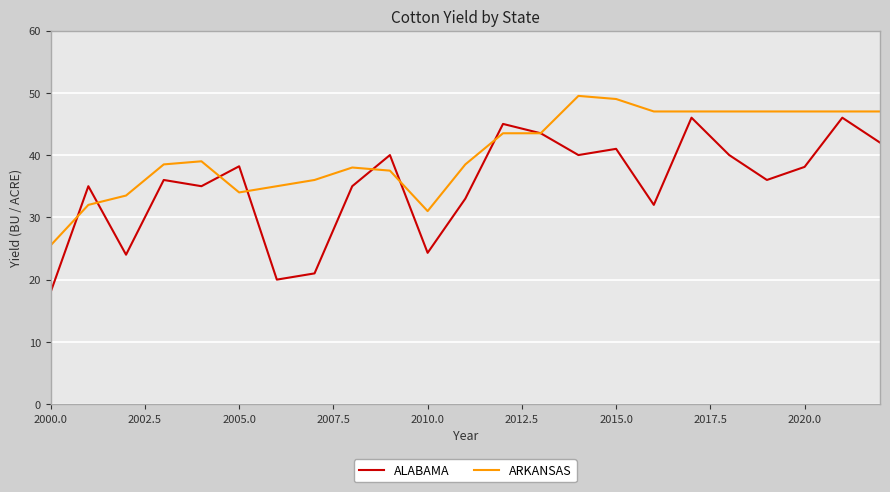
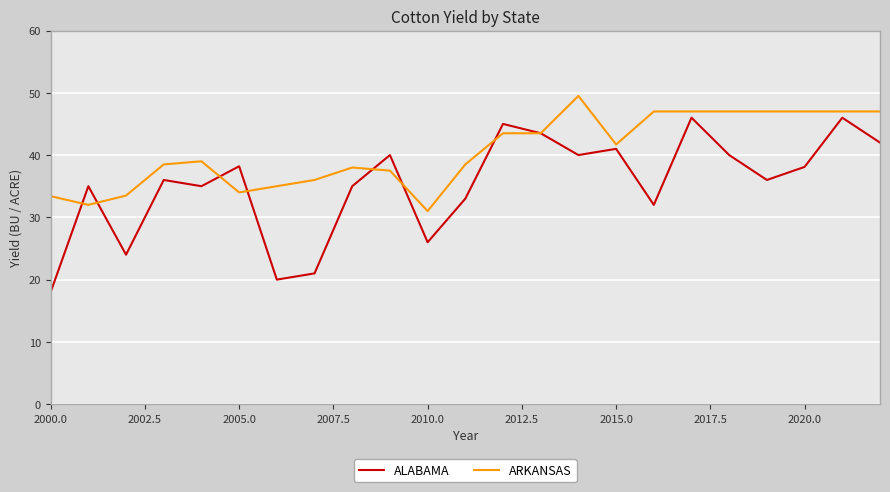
  {
    "ALABAMA": {
      "2000.0": 18,
      "2005.0": 38,
-     "2010.0": 24,
+     "2010.0": 26,
      "2015.0": 41,
      "2020.0": 38
    },
    "ARKANSAS": {
-     "2000.0": 26,
+     "2000.0": 33,
      "2005.0": 34,
      "2010.0": 31,
-     "2015.0": 49,
+     "2015.0": 42,
      "2020.0": 47
    }
  }
